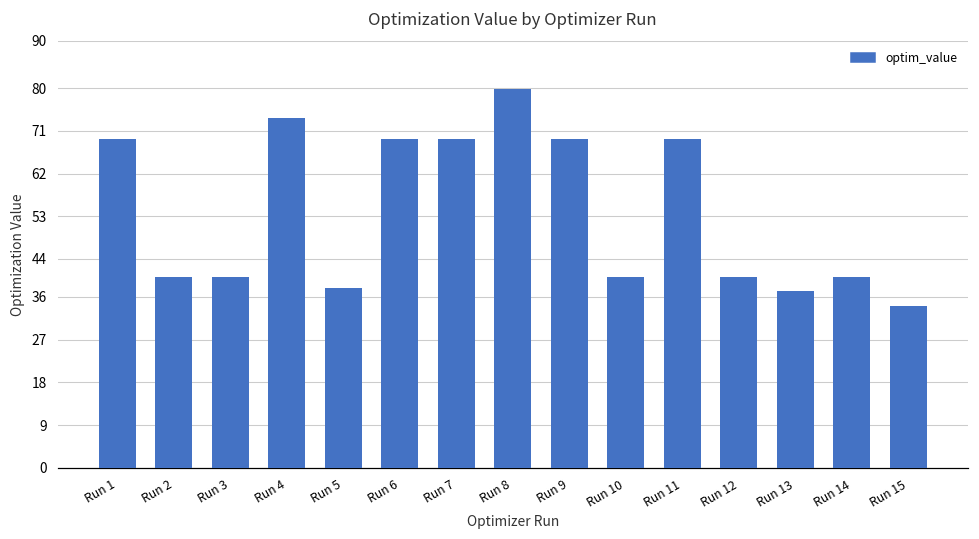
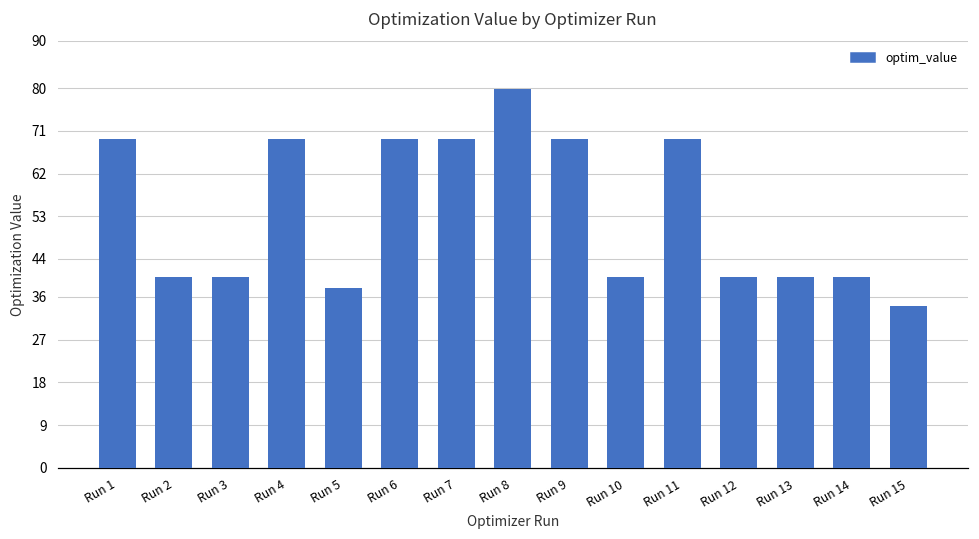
  {
    "Run 1": 69,
    "Run 2": 40,
    "Run 3": 40,
-   "Run 4": 74,
+   "Run 4": 69,
    "Run 5": 38,
    "Run 6": 69,
    "Run 7": 69,
    "Run 8": 80,
    "Run 9": 69,
    "Run 10": 40,
    "Run 11": 69,
    "Run 12": 40,
-   "Run 13": 37,
+   "Run 13": 40,
    "Run 14": 40,
    "Run 15": 34
  }
